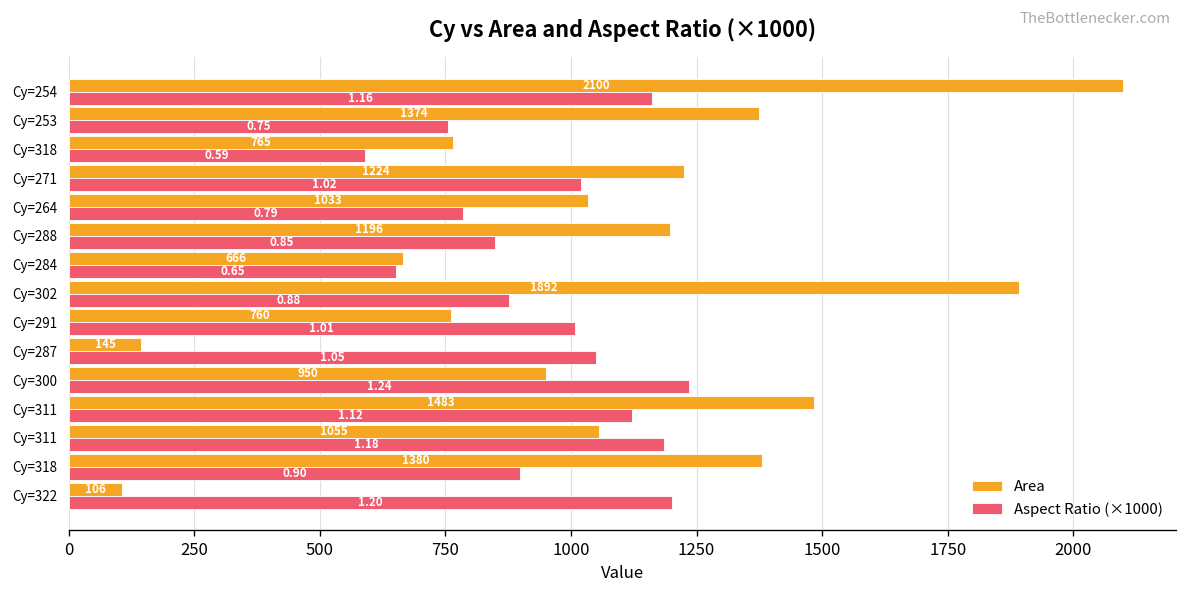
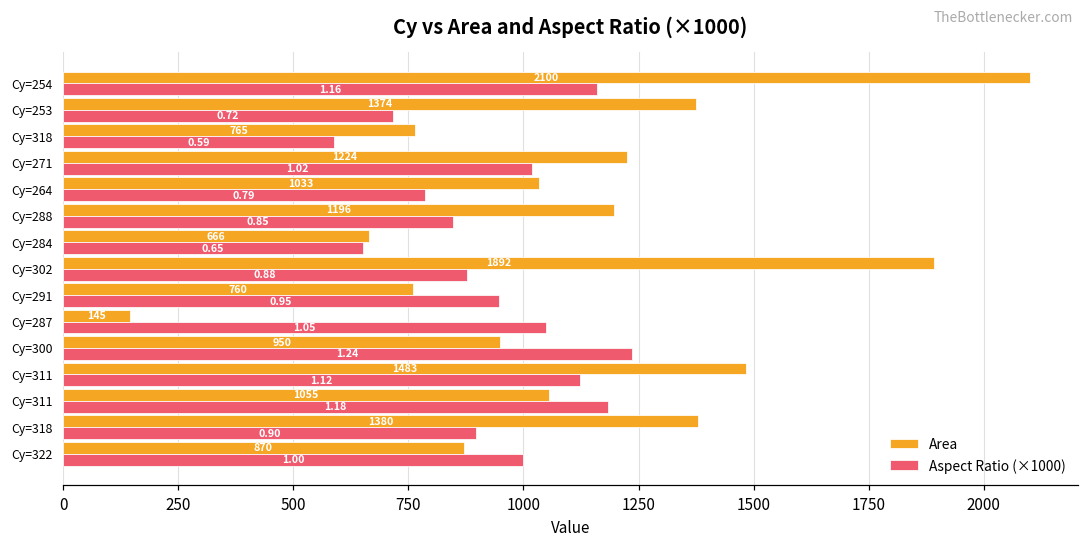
  {
    "Area": {
      "Cy=254": 2100,
      "Cy=253": 1374,
      "Cy=271": 1224,
      "Cy=264": 1033,
      "Cy=288": 1196,
      "Cy=284": 666,
      "Cy=302": 1892,
      "Cy=291": 760,
      "Cy=287": 145,
      "Cy=300": 950,
-     "Cy=322": 106
+     "Cy=322": 870
    },
    "Aspect Ratio (×1000)": {
-     "Cy=253": 0.75,
-     "Cy=291": 1.01,
-     "Cy=322": 1.20
+     "Cy=253": 0.72,
+     "Cy=291": 0.95,
+     "Cy=322": 1.00
    }
  }
